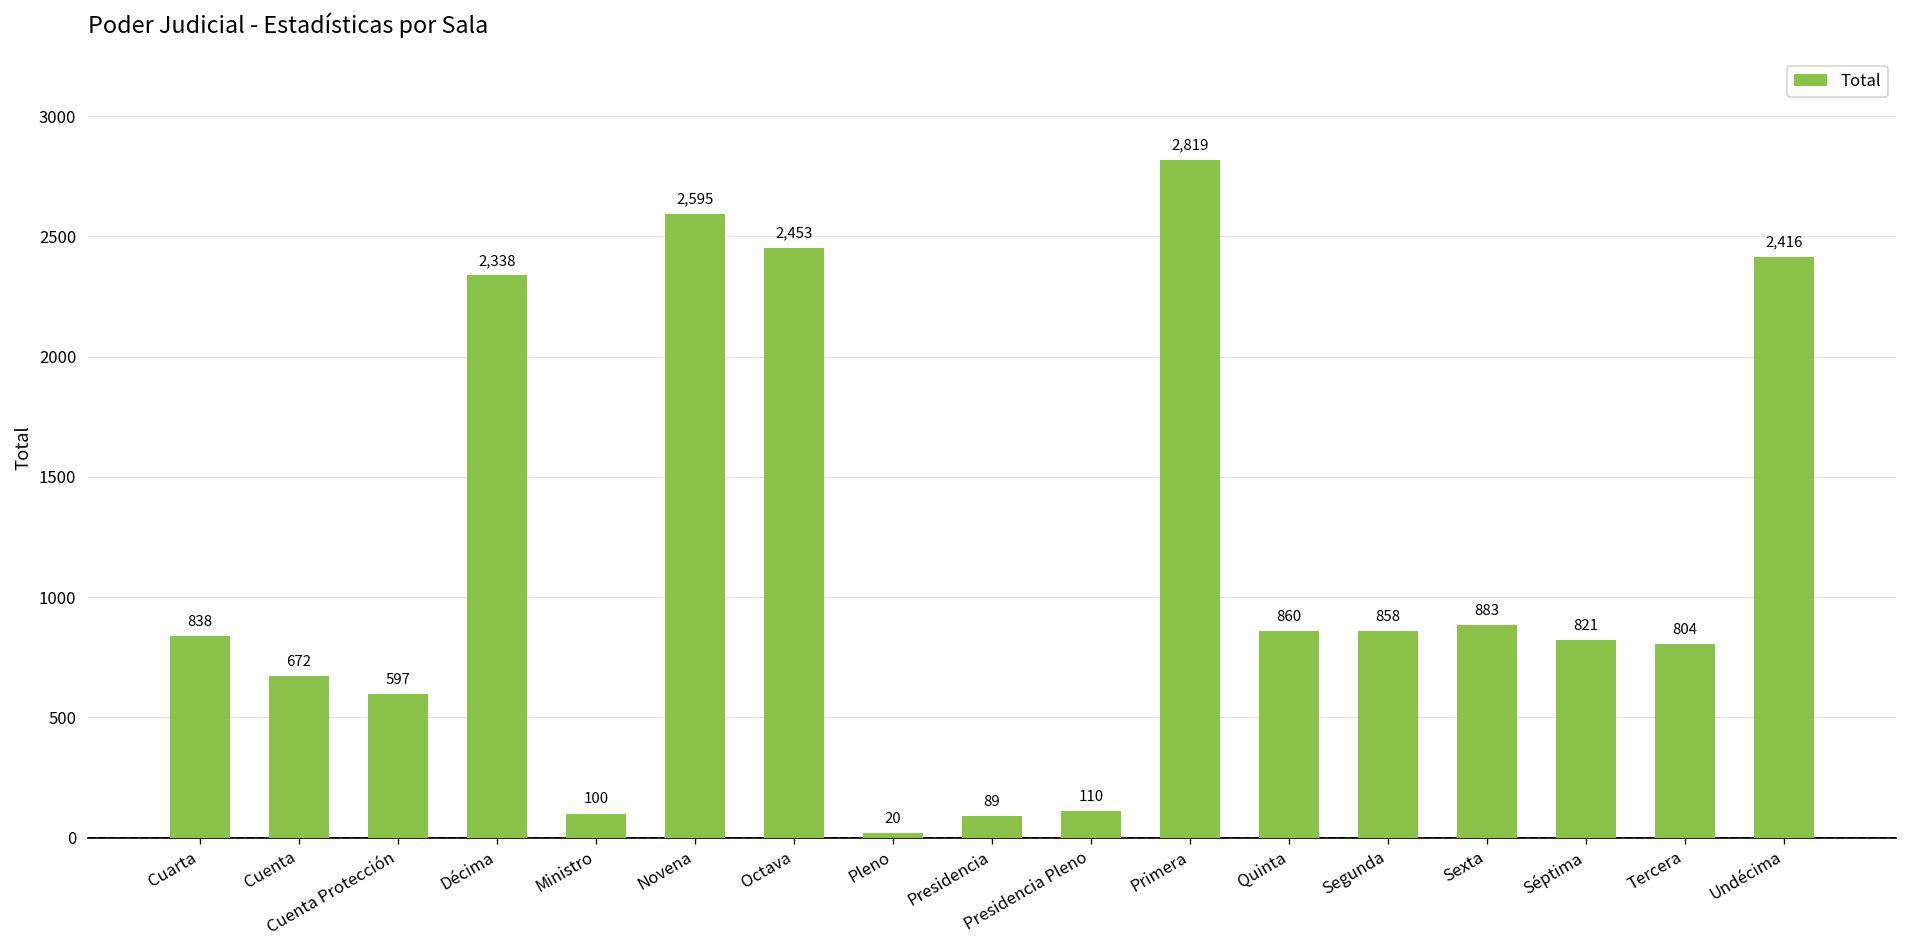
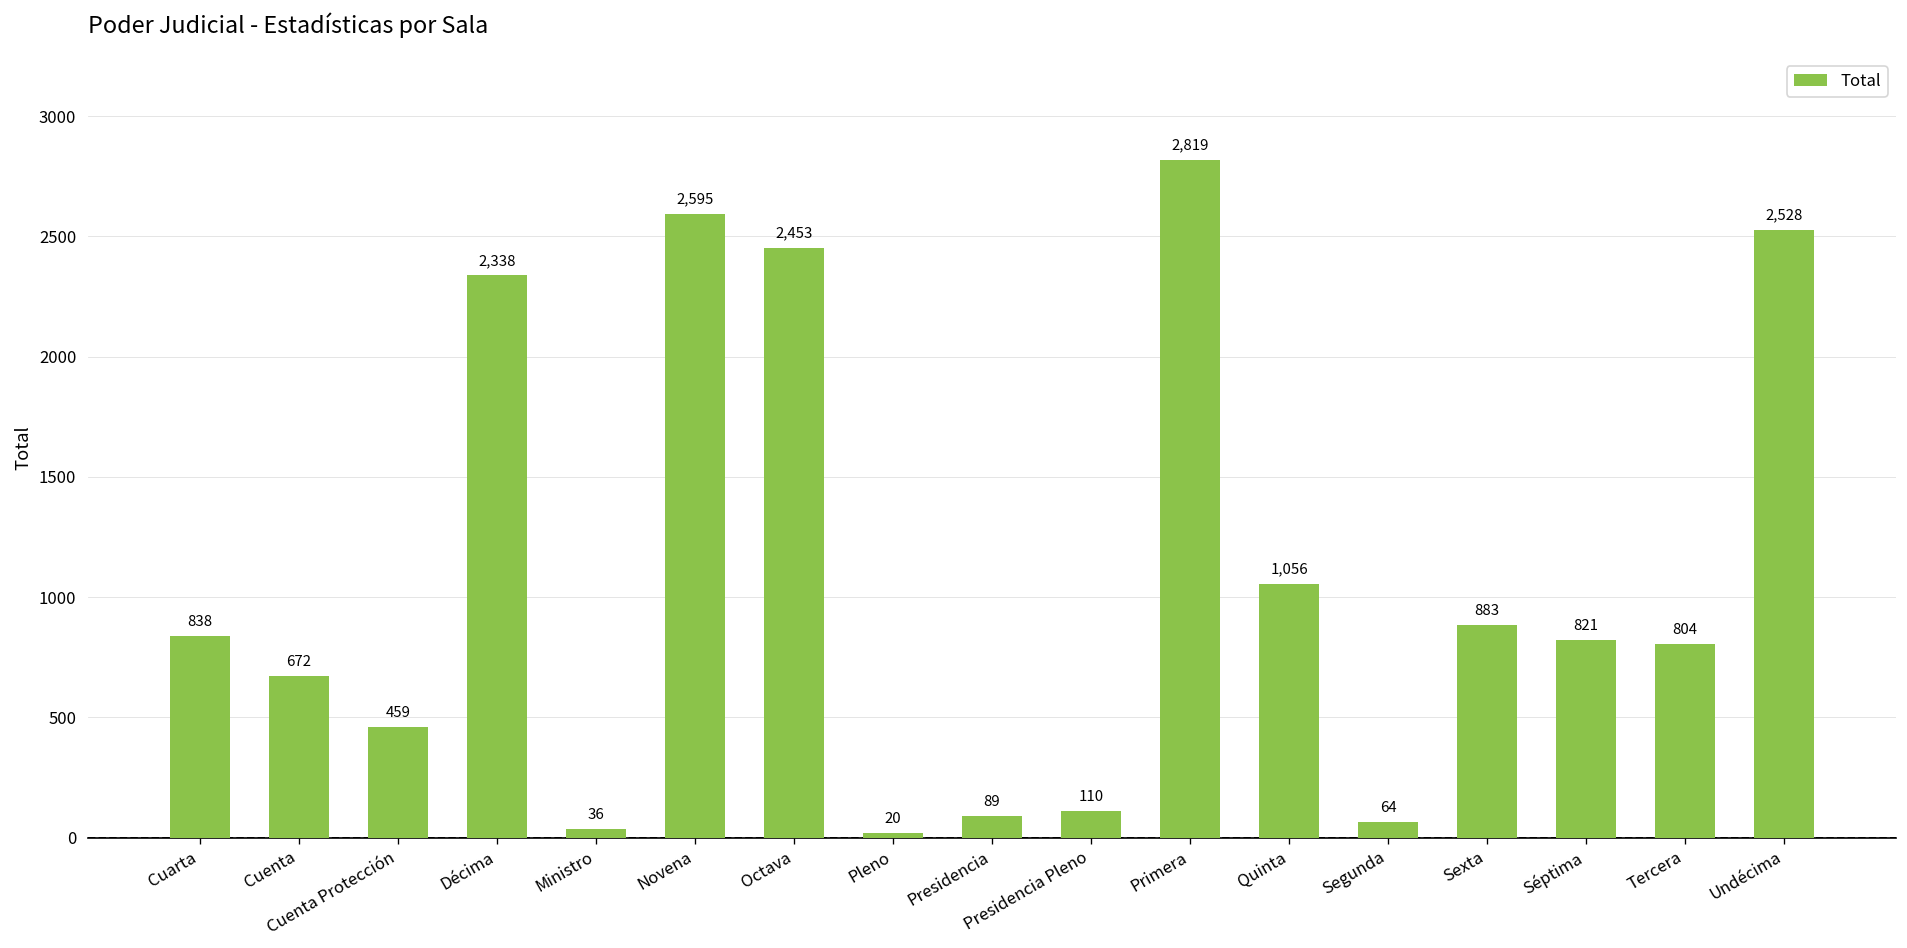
  {
    "Cuarta": "838",
    "Cuenta": "672",
-   "Cuenta Protección": "597",
+   "Cuenta Protección": "459",
    "Décima": "2,338",
-   "Ministro": "100",
+   "Ministro": "36",
    "Novena": "2,595",
    "Octava": "2,453",
    "Pleno": "20",
    "Presidencia": "89",
    "Presidencia Pleno": "110",
    "Primera": "2,819",
-   "Quinta": "860",
-   "Segunda": "858",
+   "Quinta": "1,056",
+   "Segunda": "64",
    "Sexta": "883",
    "Séptima": "821",
    "Tercera": "804",
-   "Undécima": "2,416"
+   "Undécima": "2,528"
  }
